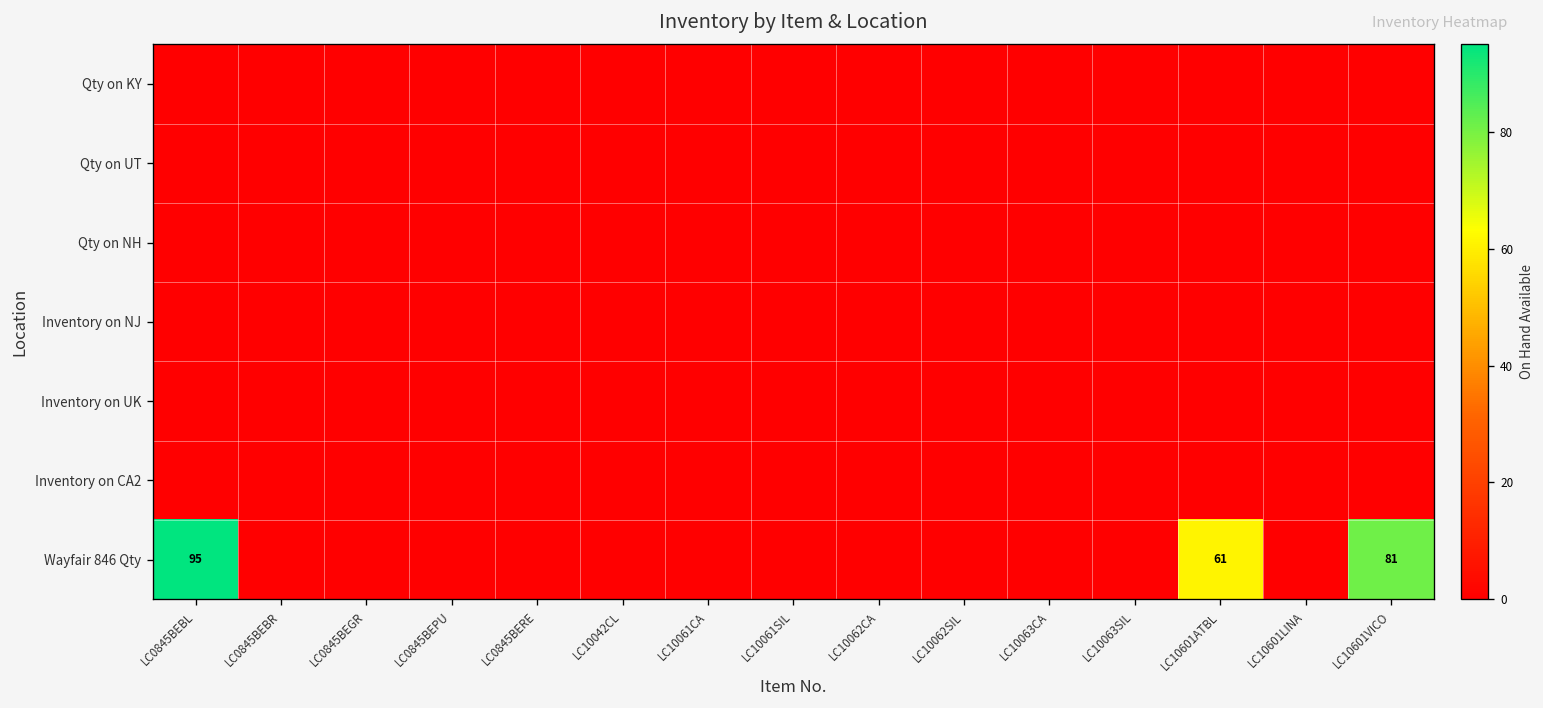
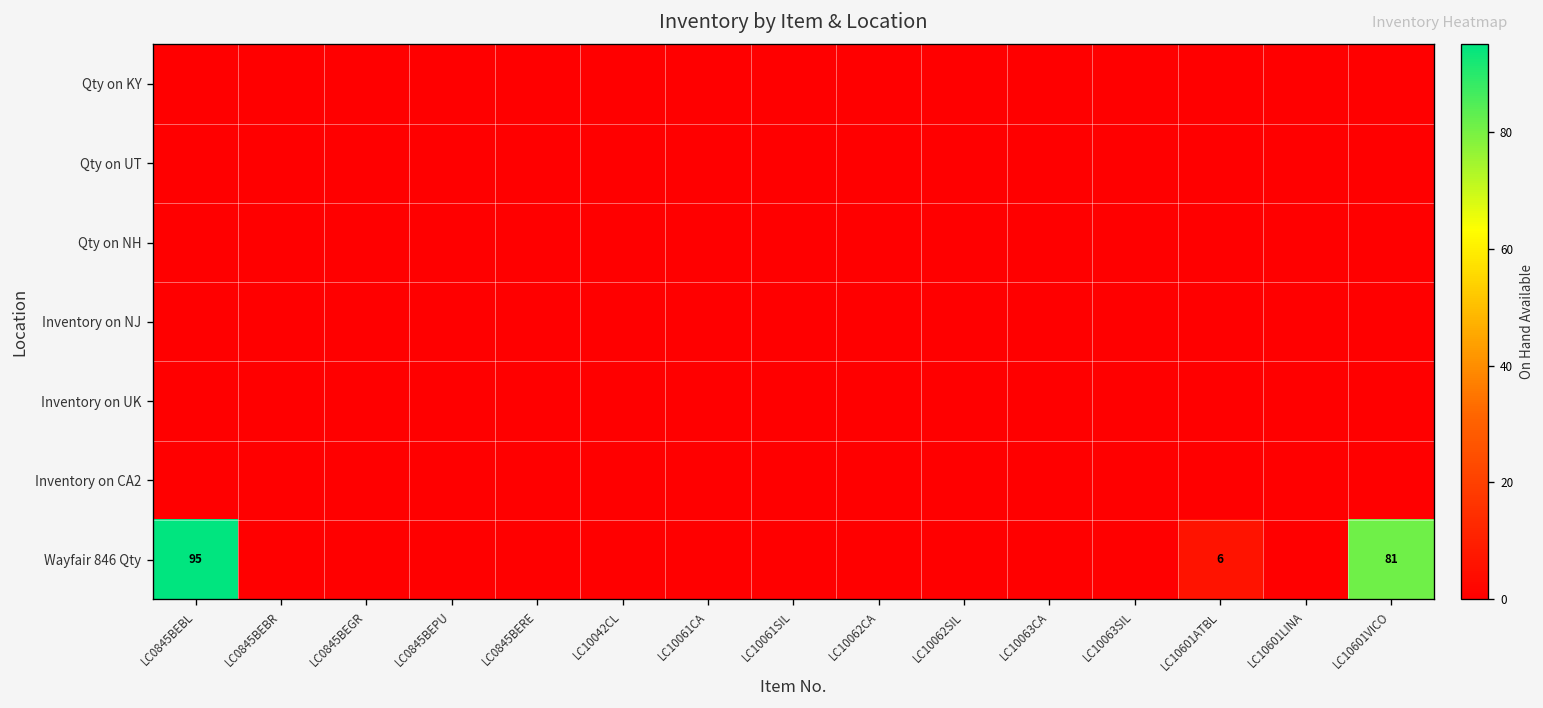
  {
    "Wayfair 846 Qty": {
      "LC0845BEBL": 95,
-     "LC10601ATBL": 61,
+     "LC10601ATBL": 6,
      "LC10601VICO": 81
    }
  }
